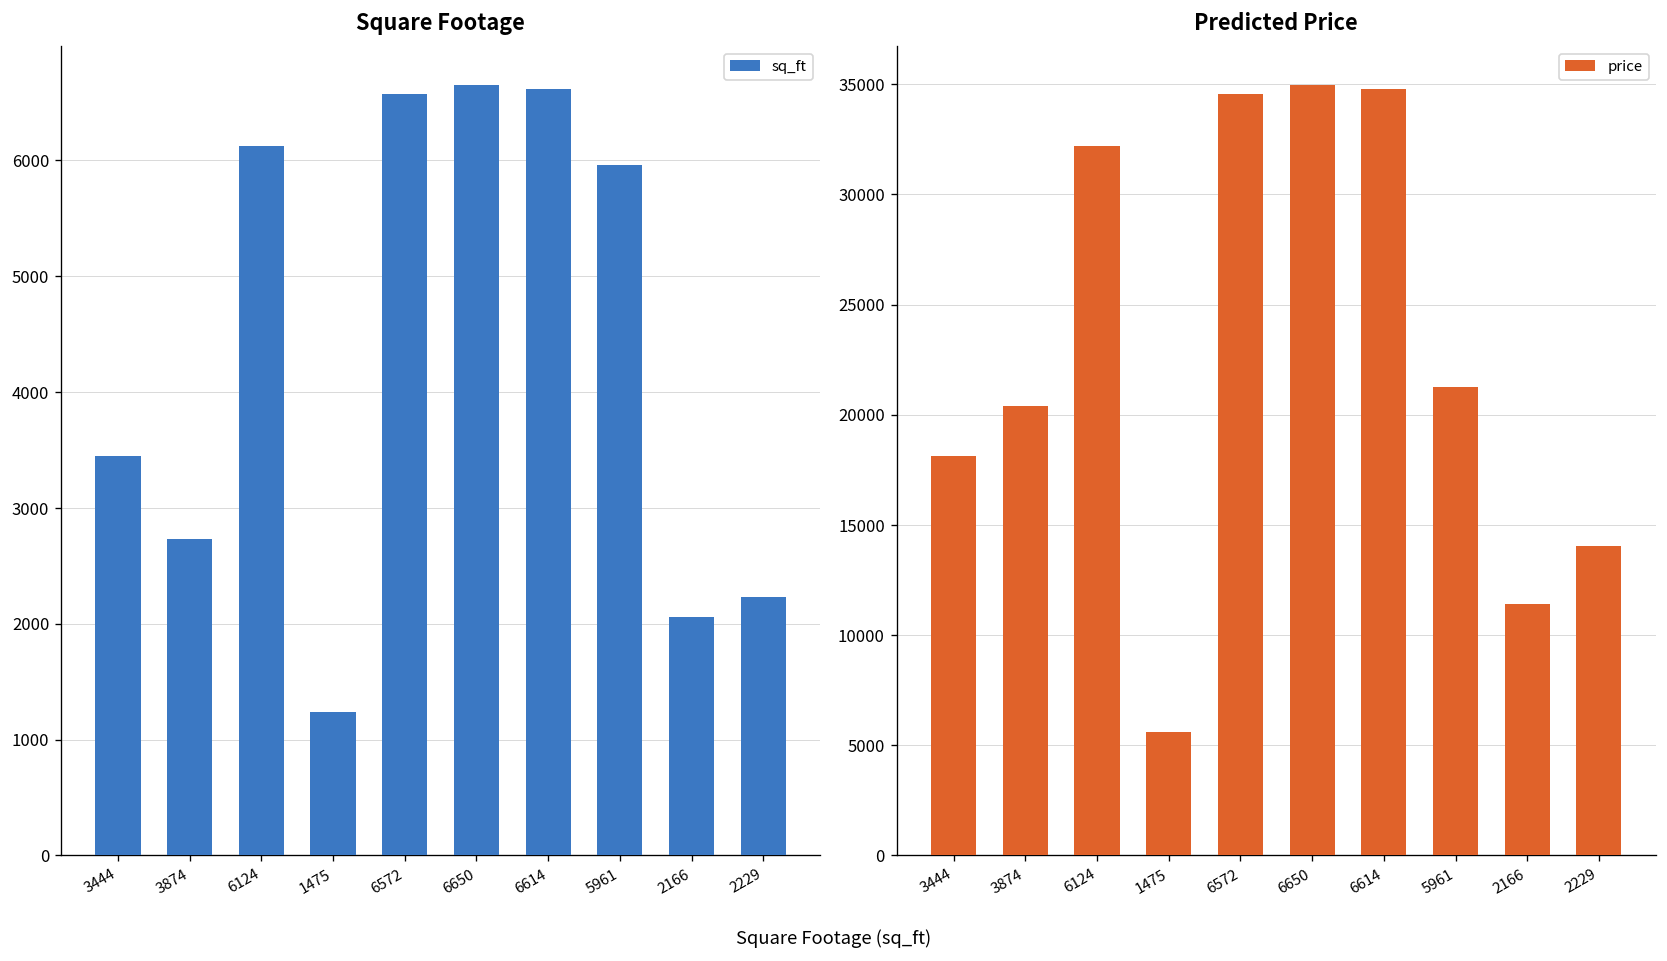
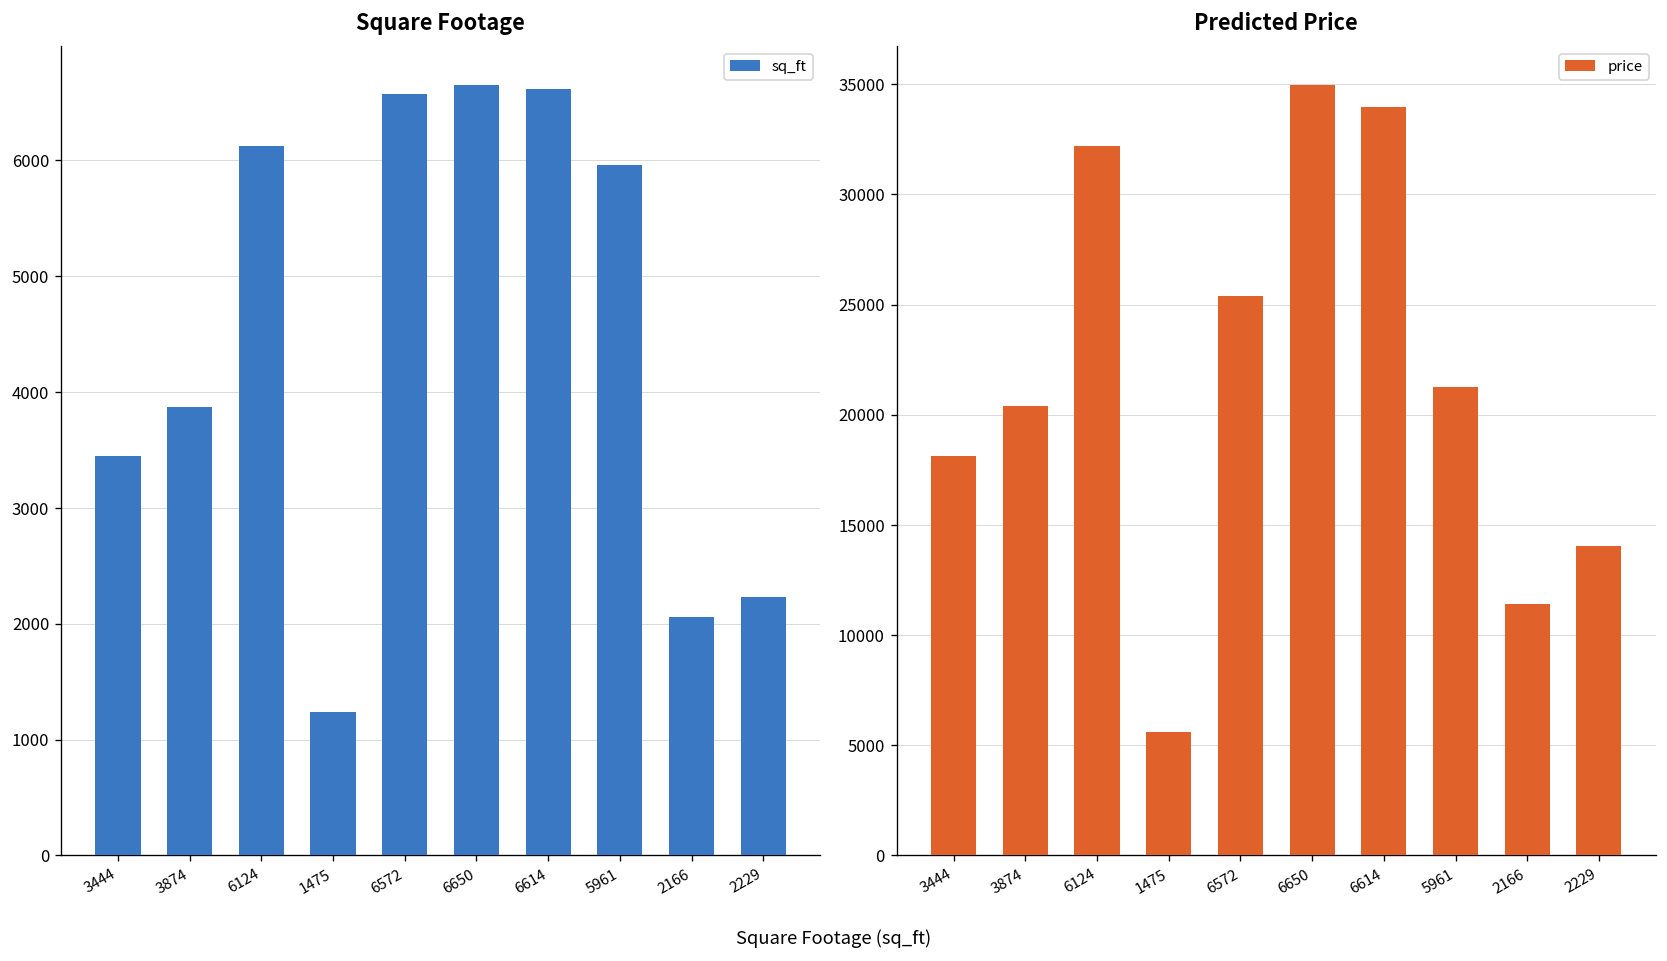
  {
    "Square Footage": {
      "3444": 3400,
-     "3874": 2700,
+     "3874": 3900,
      "6124": 6100,
      "1475": 1200,
      "6572": 6600,
      "6650": 6700,
      "6614": 6600,
      "5961": 6000,
      "2166": 2100,
      "2229": 2200
    },
    "Predicted Price": {
      "3444": 18100,
      "3874": 20400,
      "6124": 32200,
      "1475": 5600,
-     "6572": 34600,
+     "6572": 25400,
      "6650": 35000,
-     "6614": 34800,
+     "6614": 34000,
      "5961": 21300,
      "2166": 11400,
      "2229": 14000
    }
  }
